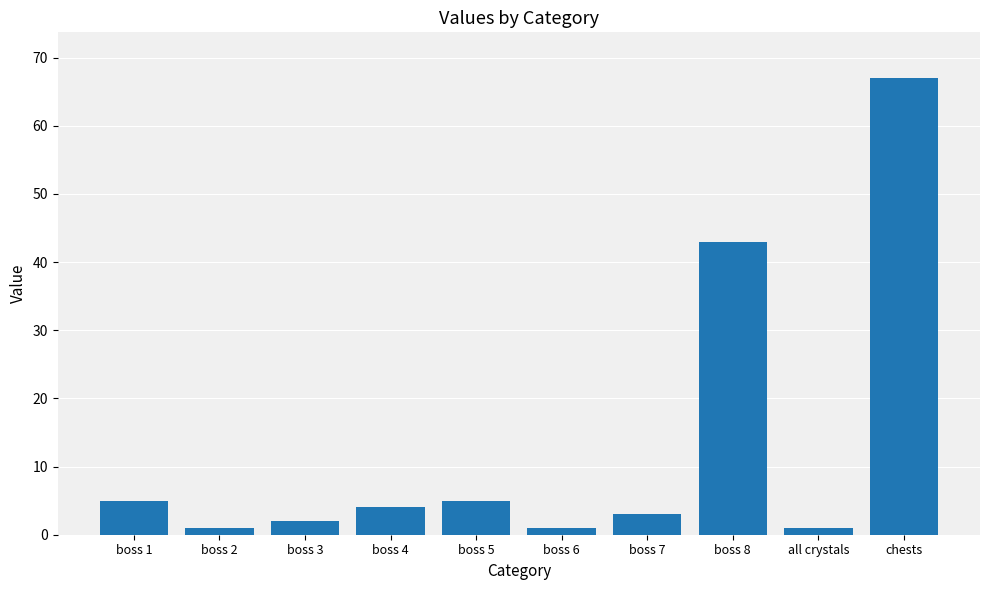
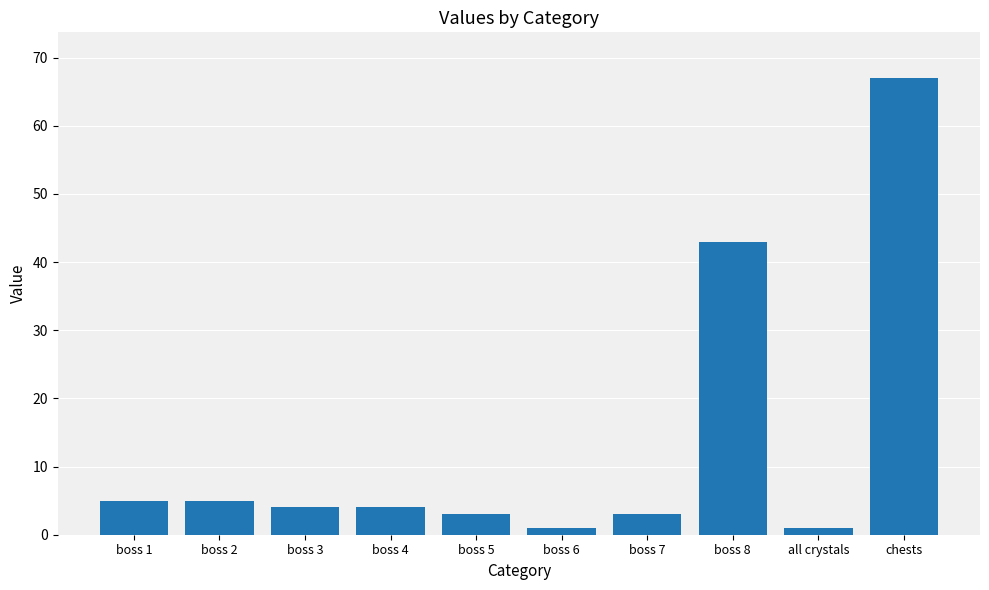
  {
    "boss 1": 5,
-   "boss 2": 1,
-   "boss 3": 2,
+   "boss 2": 5,
+   "boss 3": 4,
    "boss 4": 4,
-   "boss 5": 5,
+   "boss 5": 3,
    "boss 6": 1,
    "boss 7": 3,
    "boss 8": 43,
    "all crystals": 1,
    "chests": 67
  }
